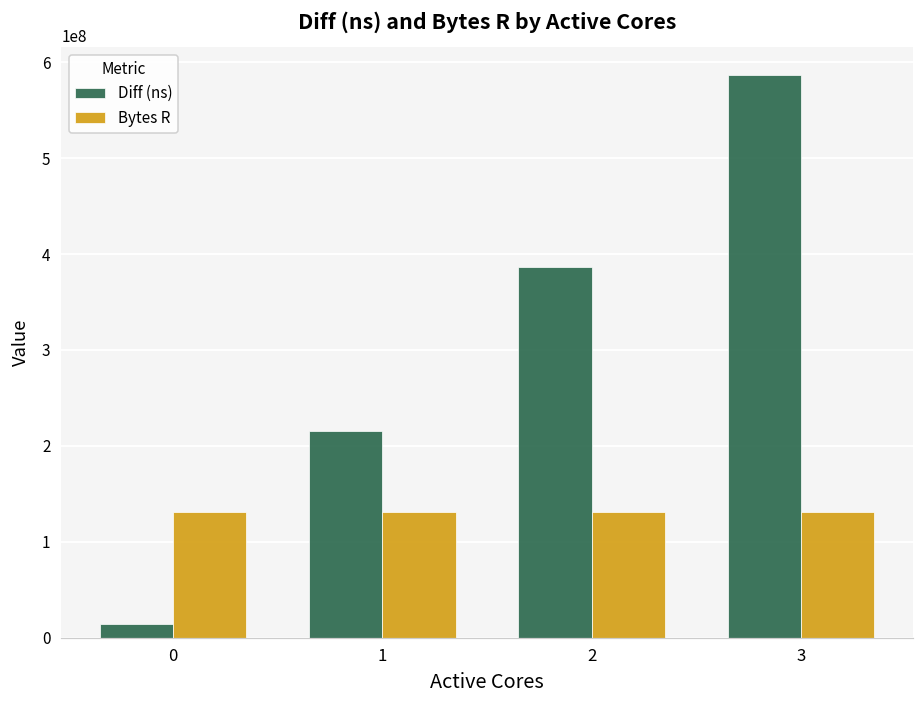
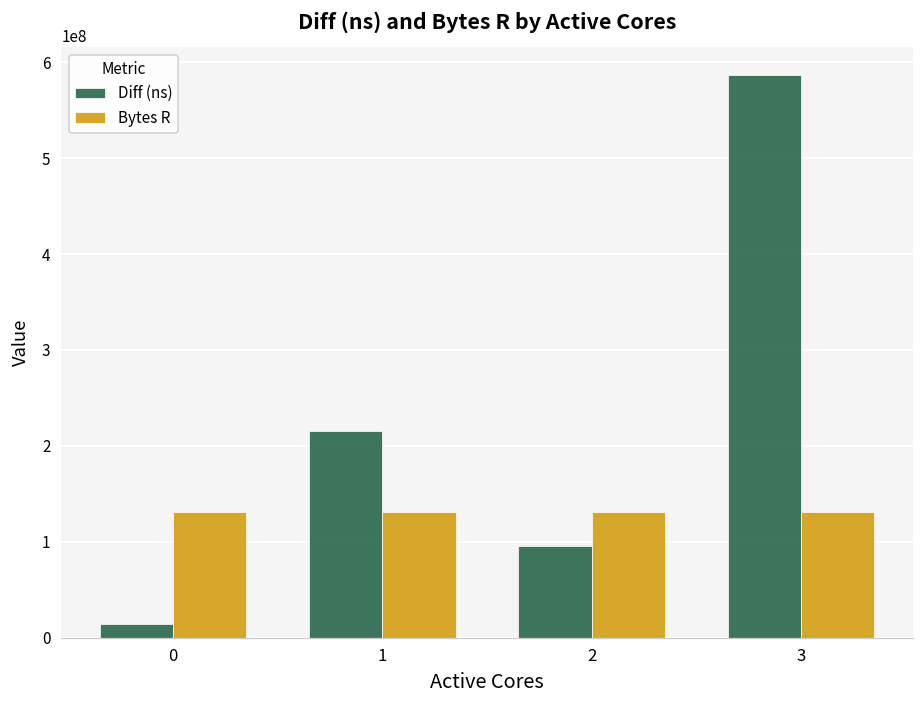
  {
    "Diff (ns)": {
      "0": 10000000,
      "1": 220000000,
-     "2": 390000000,
+     "2": 100000000,
      "3": 590000000
    },
    "Bytes R": {
      "0": 130000000,
      "1": 130000000,
      "2": 130000000,
      "3": 130000000
    }
  }
